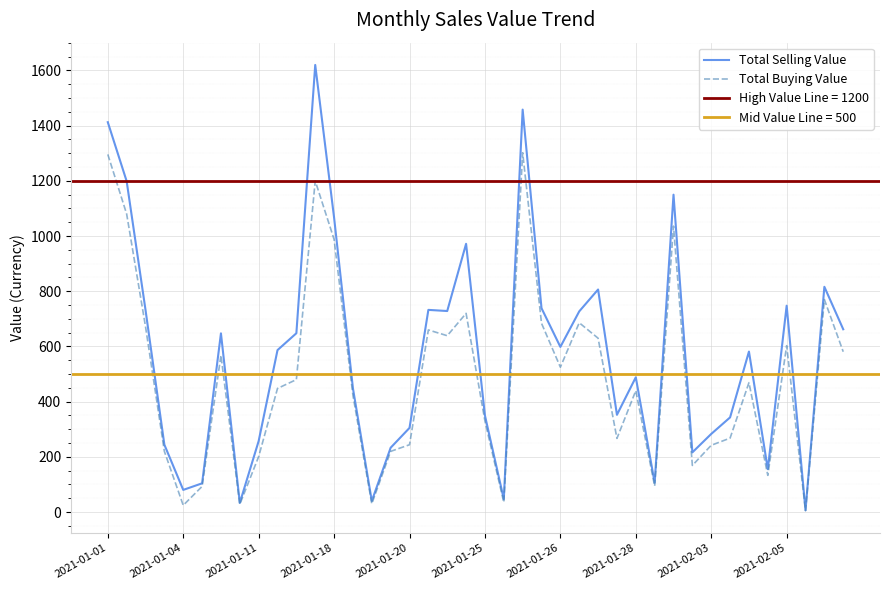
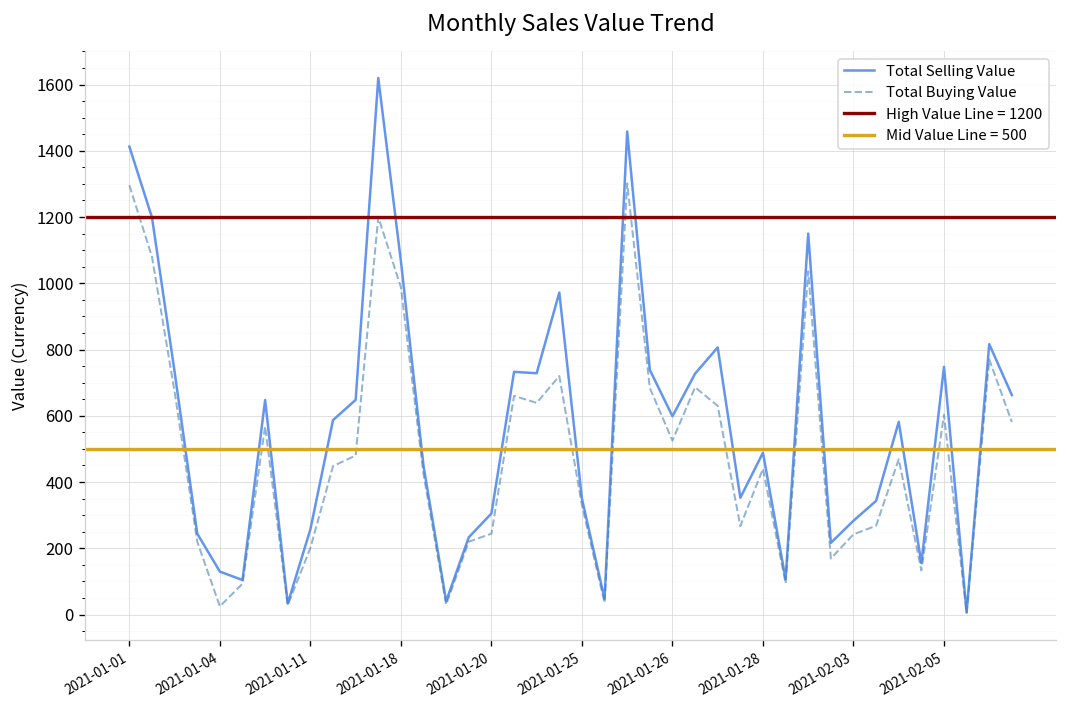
  {
    "Total Selling Value": {
      "2021-01-01": 1410,
-     "2021-01-04": 80
+     "2021-01-04": 130
    },
    "Total Buying Value": {
      "2021-01-01": 1300,
      "2021-01-04": 20
    }
  }
